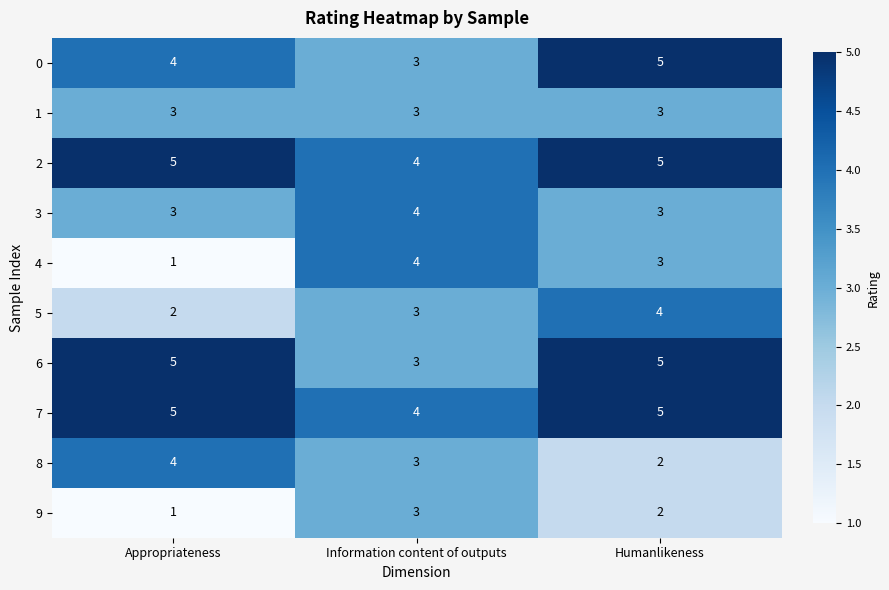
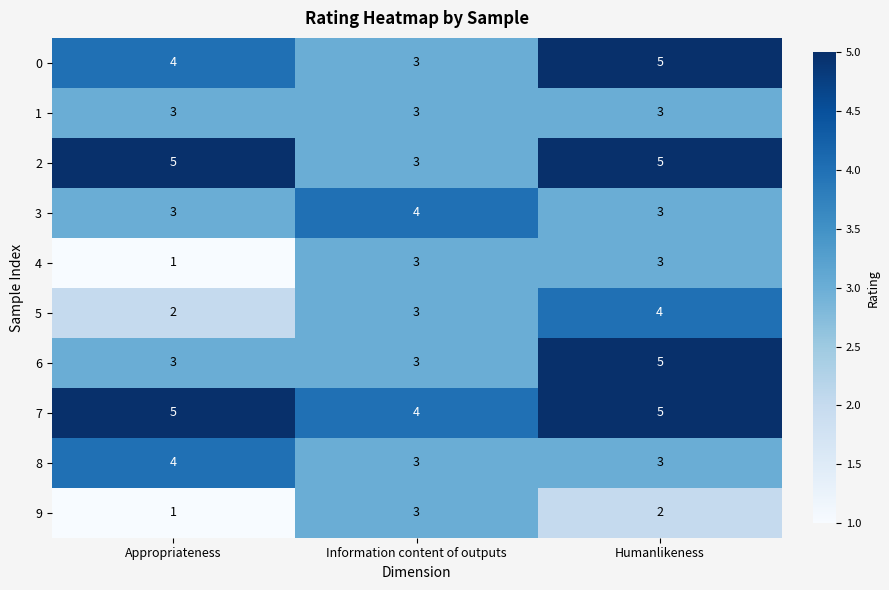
  {
    "0": {
      "Appropriateness": 4,
      "Information content of outputs": 3,
      "Humanlikeness": 5
    },
    "1": {
      "Appropriateness": 3,
      "Information content of outputs": 3,
      "Humanlikeness": 3
    },
    "2": {
      "Appropriateness": 5,
-     "Information content of outputs": 4,
+     "Information content of outputs": 3,
      "Humanlikeness": 5
    },
    "3": {
      "Appropriateness": 3,
      "Information content of outputs": 4,
      "Humanlikeness": 3
    },
    "4": {
      "Appropriateness": 1,
-     "Information content of outputs": 4,
+     "Information content of outputs": 3,
      "Humanlikeness": 3
    },
    "5": {
      "Appropriateness": 2,
      "Information content of outputs": 3,
      "Humanlikeness": 4
    },
    "6": {
-     "Appropriateness": 5,
+     "Appropriateness": 3,
      "Information content of outputs": 3,
      "Humanlikeness": 5
    },
    "7": {
      "Appropriateness": 5,
      "Information content of outputs": 4,
      "Humanlikeness": 5
    },
    "8": {
      "Appropriateness": 4,
      "Information content of outputs": 3,
-     "Humanlikeness": 2
+     "Humanlikeness": 3
    },
    "9": {
      "Appropriateness": 1,
      "Information content of outputs": 3,
      "Humanlikeness": 2
    }
  }
